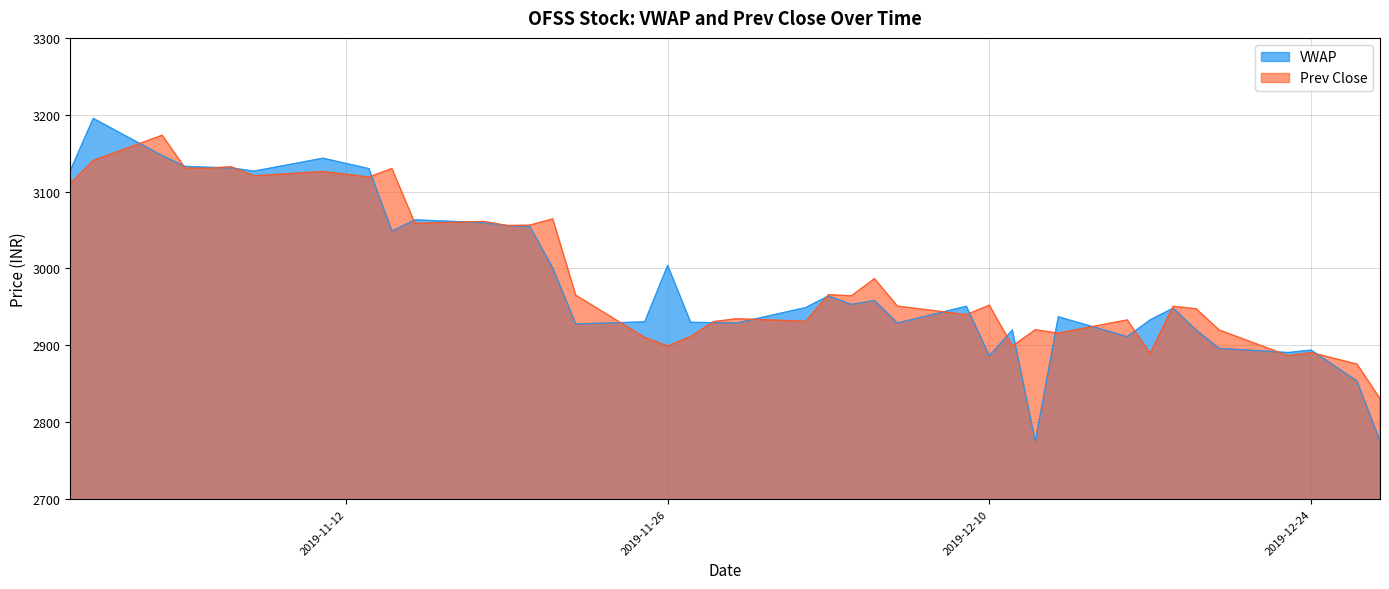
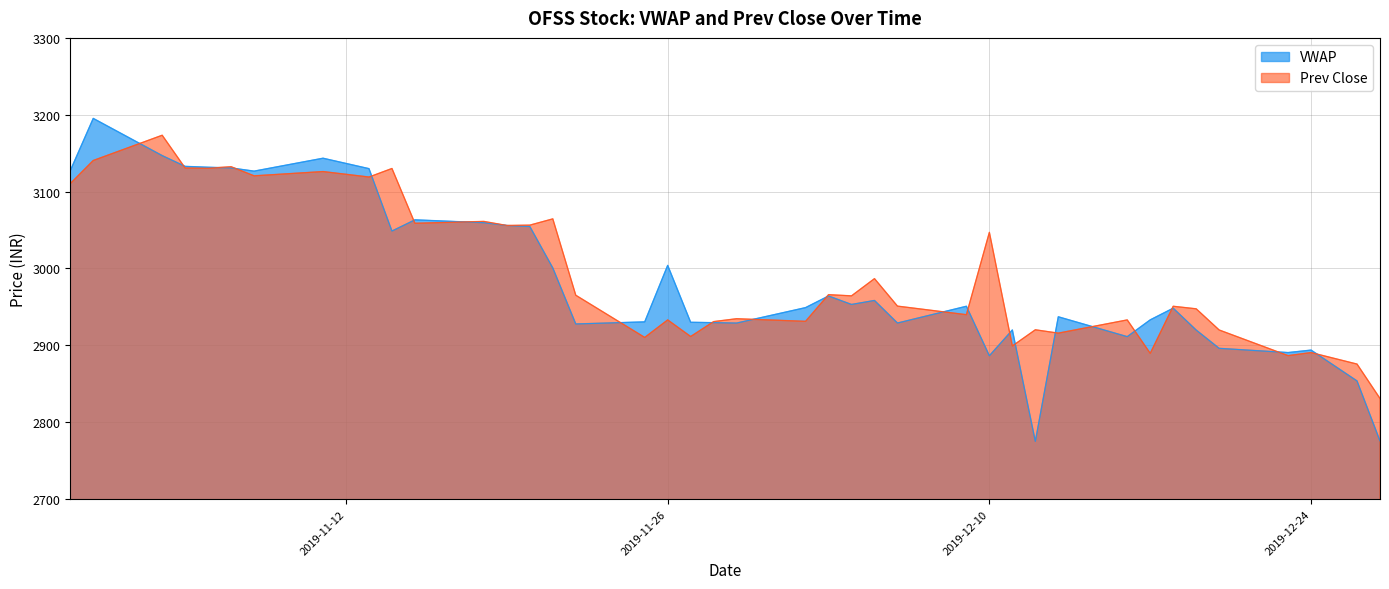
  {
    "VWAP": {
      "2019-11-26": 3000,
      "2019-12-10": 2890
    },
    "Prev Close": {
-     "2019-11-26": 2900,
-     "2019-12-10": 2950
+     "2019-11-26": 2930,
+     "2019-12-10": 3050
    }
  }
